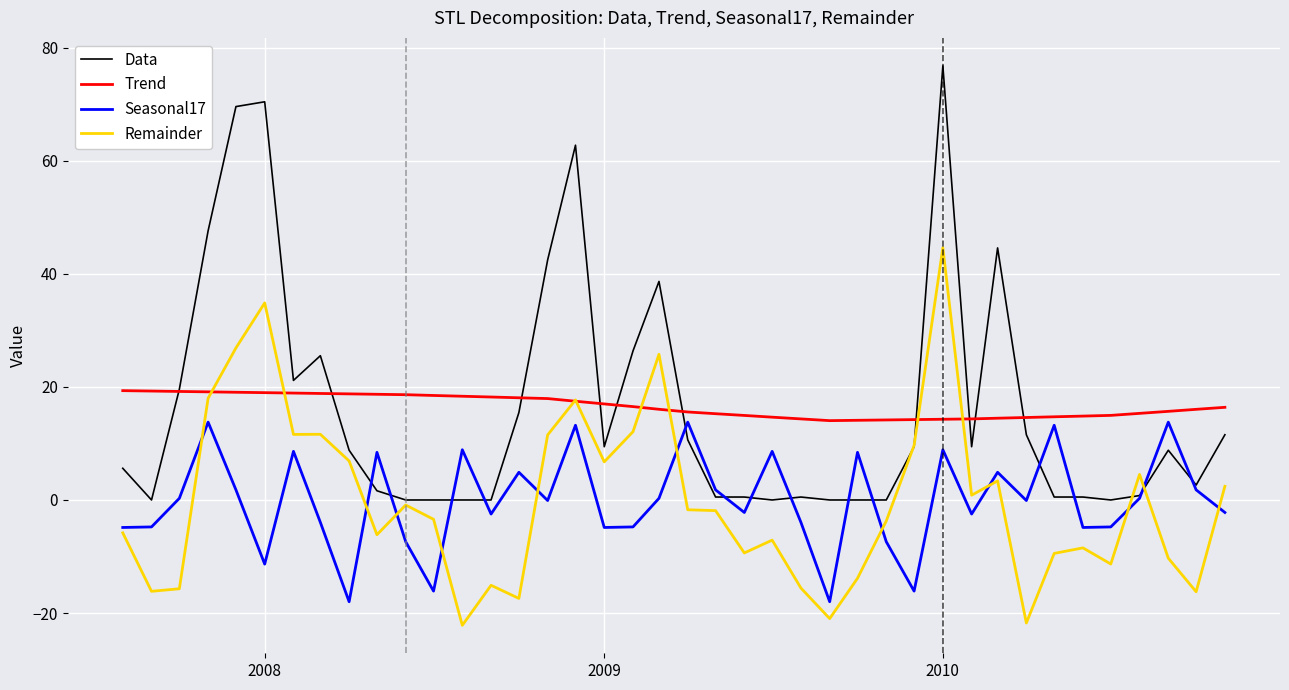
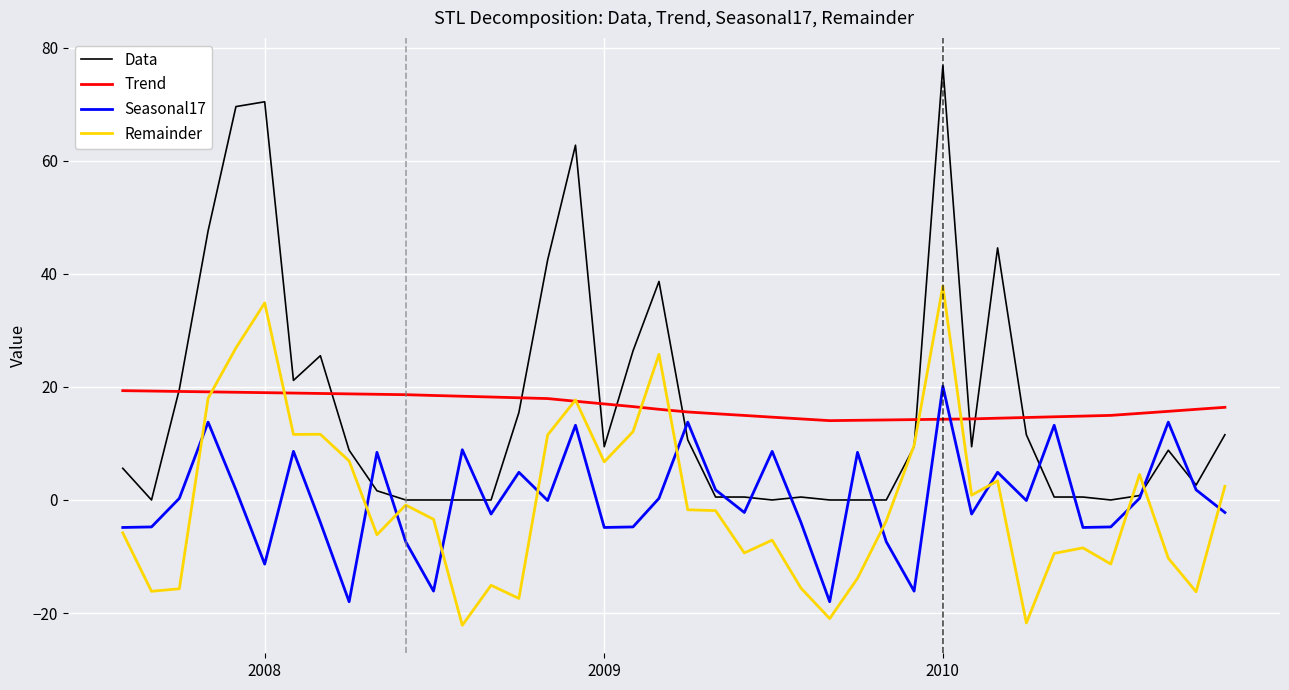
  {
    "Data": {
      "2008": 70,
      "2009": 9,
      "2010": 77
    },
    "Trend": {
      "2008": 19,
      "2009": 17,
      "2010": 14
    },
    "Seasonal17": {
      "2008": -11,
      "2009": -5,
-     "2010": 9
+     "2010": 20
    },
    "Remainder": {
      "2008": 35,
      "2009": 7,
-     "2010": 45
+     "2010": 38
    }
  }
